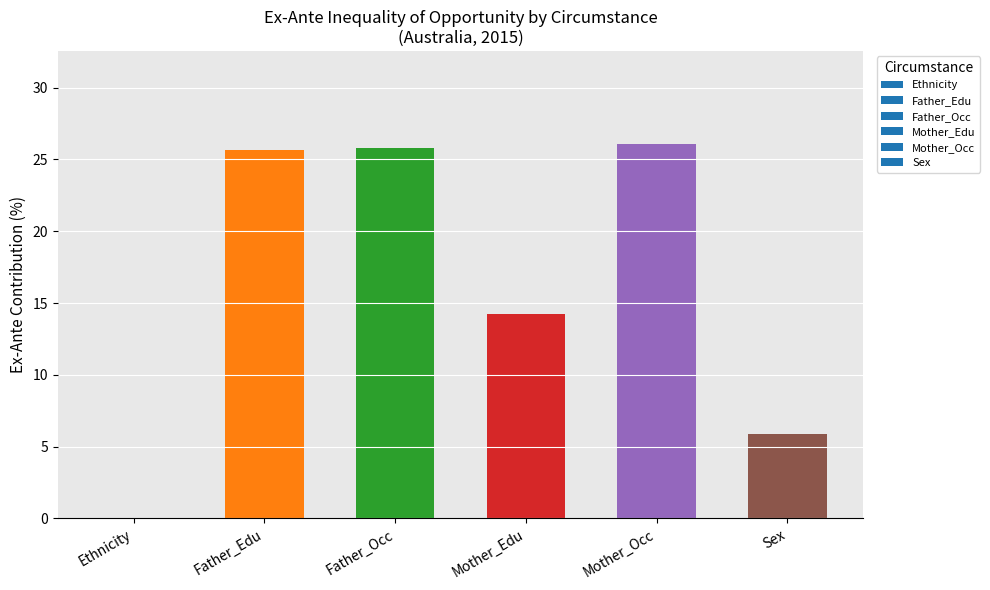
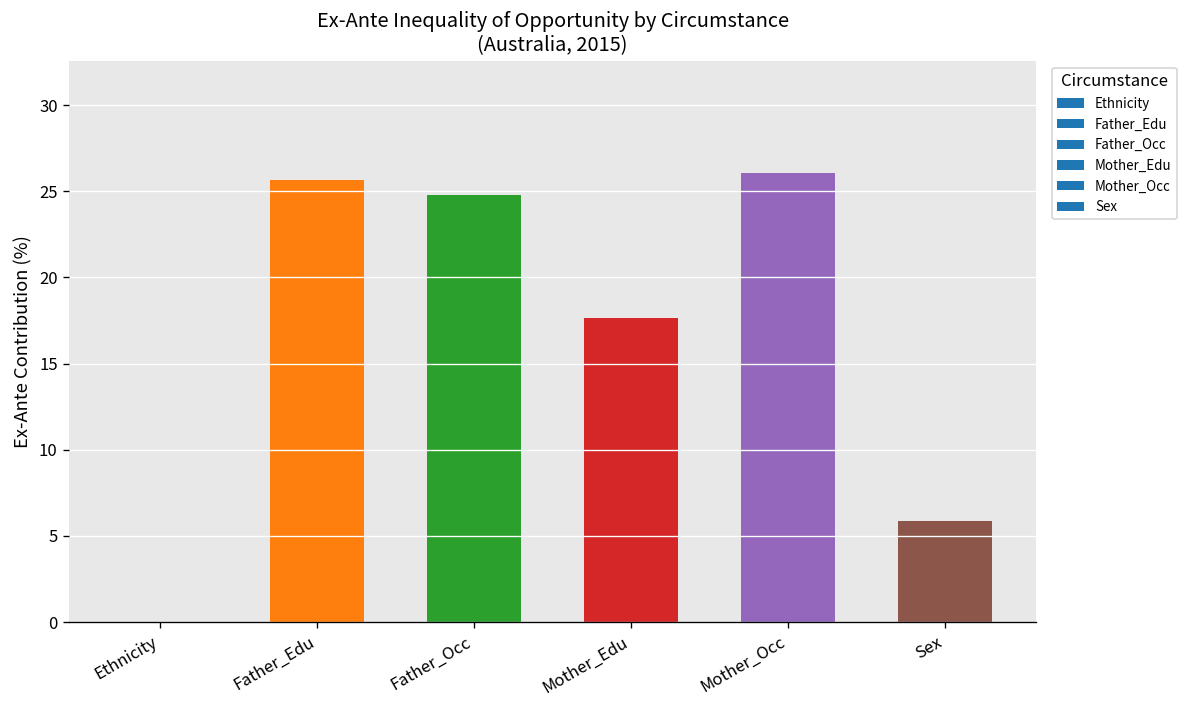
  {
    "Ethnicity": 0.0,
    "Father_Edu": 25.7,
-   "Father_Occ": 25.8,
-   "Mother_Edu": 14.3,
+   "Father_Occ": 24.8,
+   "Mother_Edu": 17.7,
    "Mother_Occ": 26.0,
    "Sex": 5.9
  }
